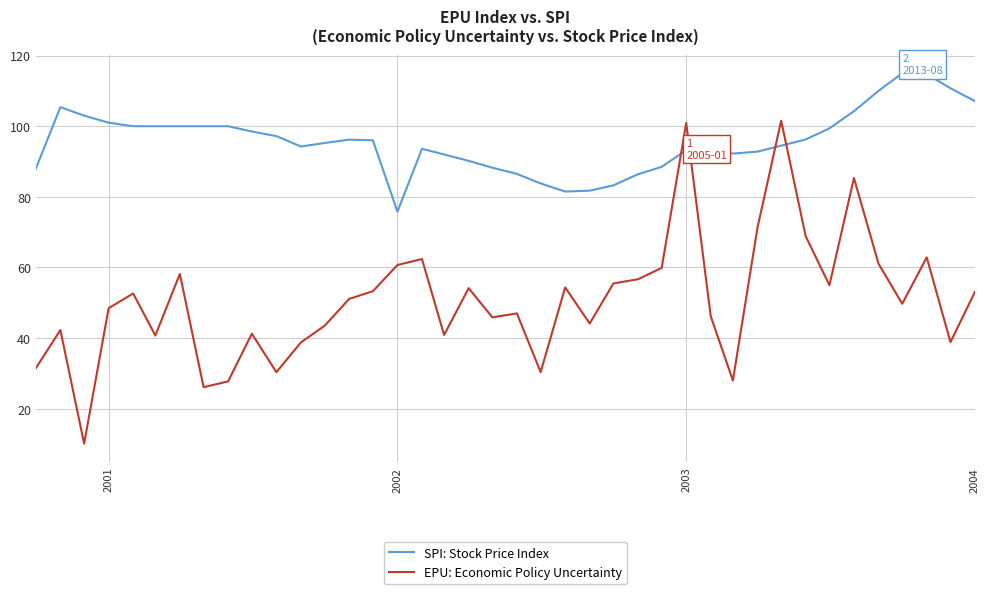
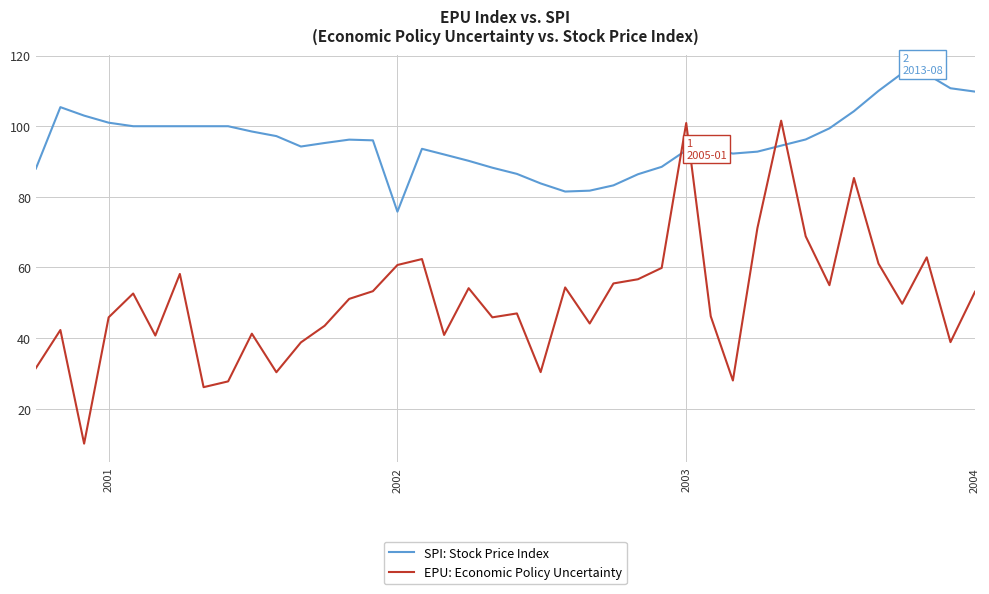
  {
    "SPI: Stock Price Index": {
      "2001": 101,
      "2002": 76,
-     "2004": 107
+     "2004": 110
    },
    "EPU: Economic Policy Uncertainty": {
-     "2001": 48,
+     "2001": 46,
      "2002": 61,
      "2003": 101,
      "2004": 53
    }
  }
